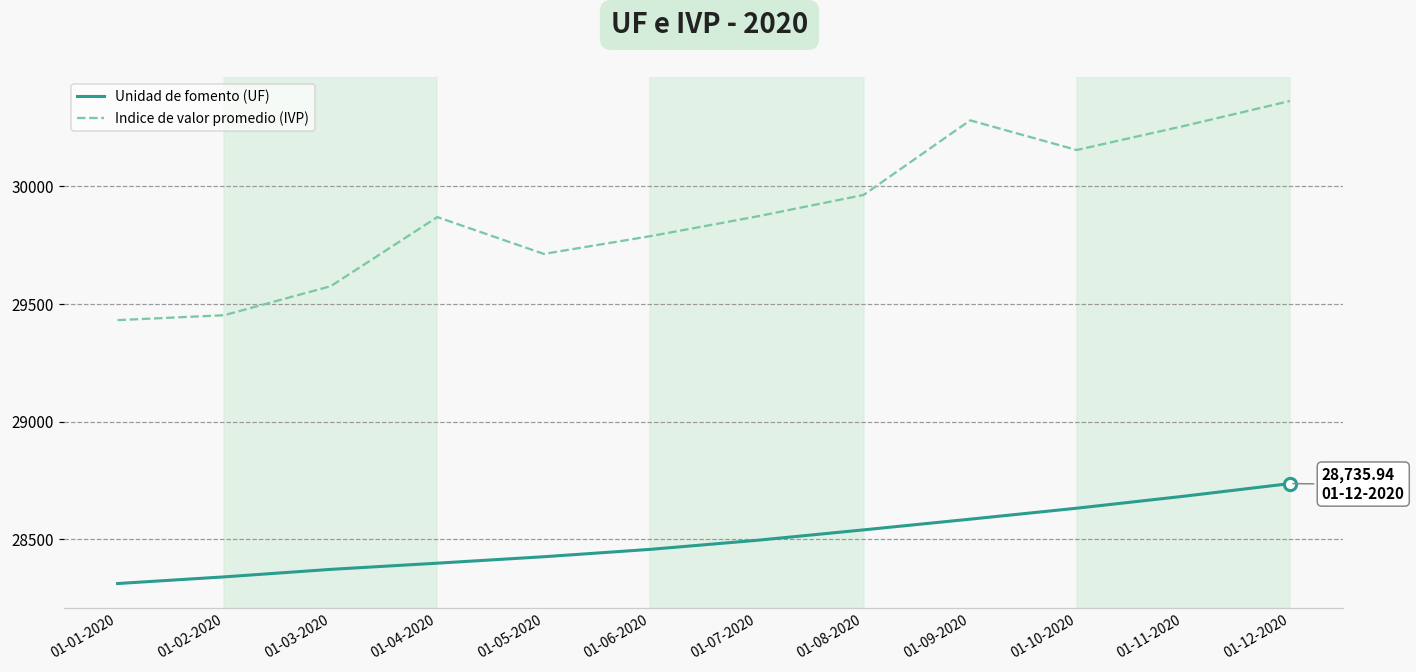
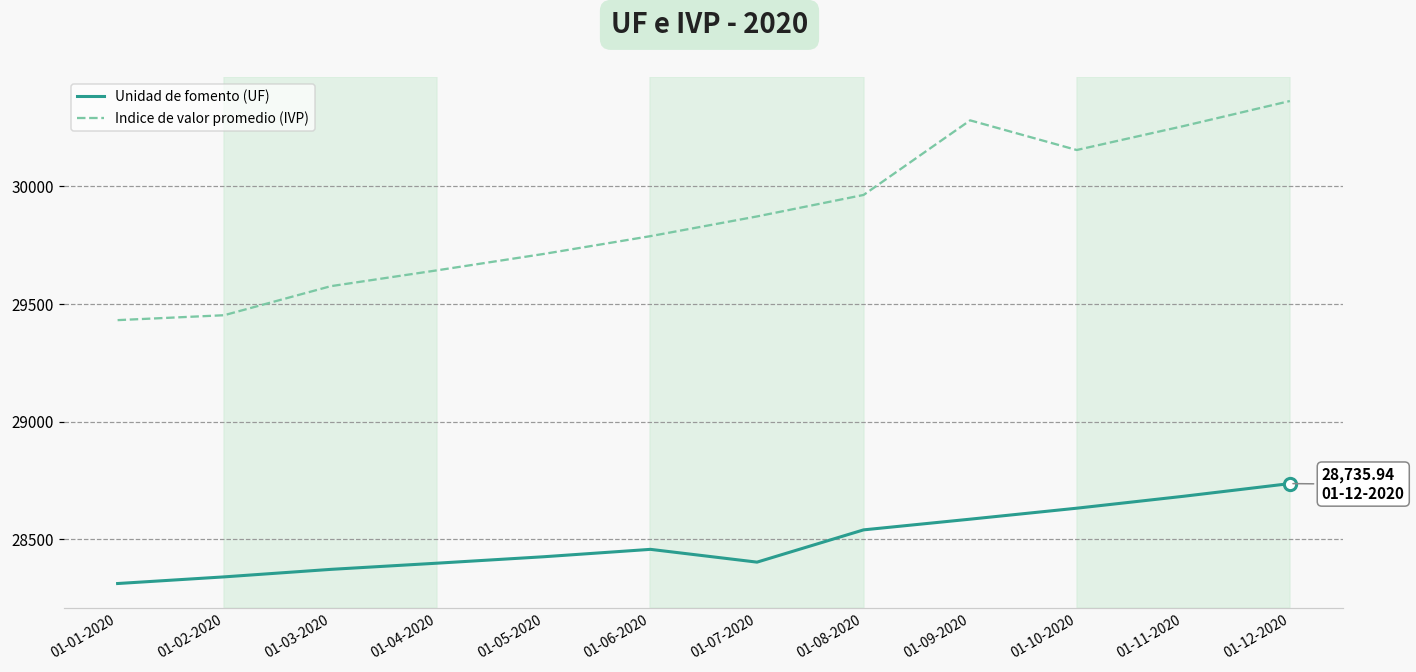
  {
    "Unidad de fomento (UF)": {
      "01-01-2020": 28310,
      "01-02-2020": 28340,
      "01-03-2020": 28370,
      "01-04-2020": 28400,
      "01-05-2020": 28420,
      "01-06-2020": 28460,
-     "01-07-2020": 28490,
+     "01-07-2020": 28400,
      "01-08-2020": 28540,
      "01-09-2020": 28580,
      "01-10-2020": 28630,
      "01-11-2020": 28680
    },
    "Indice de valor promedio (IVP)": {
      "01-01-2020": 29430,
      "01-02-2020": 29450,
      "01-03-2020": 29580,
-     "01-04-2020": 29870,
+     "01-04-2020": 29640,
      "01-05-2020": 29710,
      "01-06-2020": 29790,
      "01-07-2020": 29870,
      "01-08-2020": 29960,
      "01-09-2020": 30280,
      "01-10-2020": 30150,
      "01-11-2020": 30260,
      "01-12-2020": 30360
    }
  }
